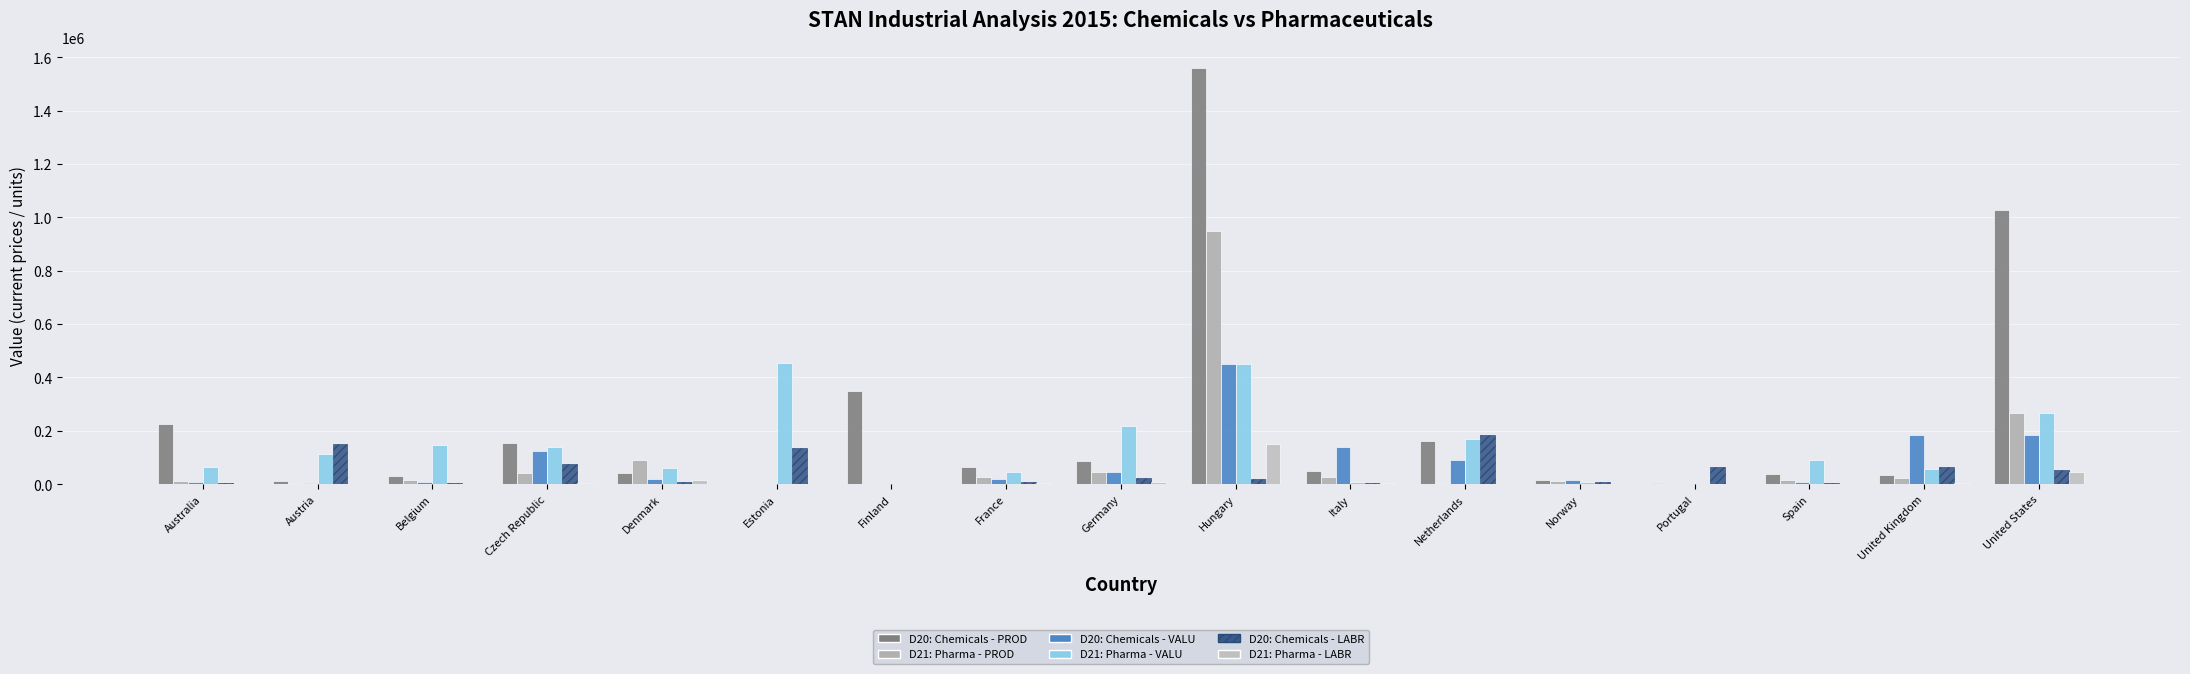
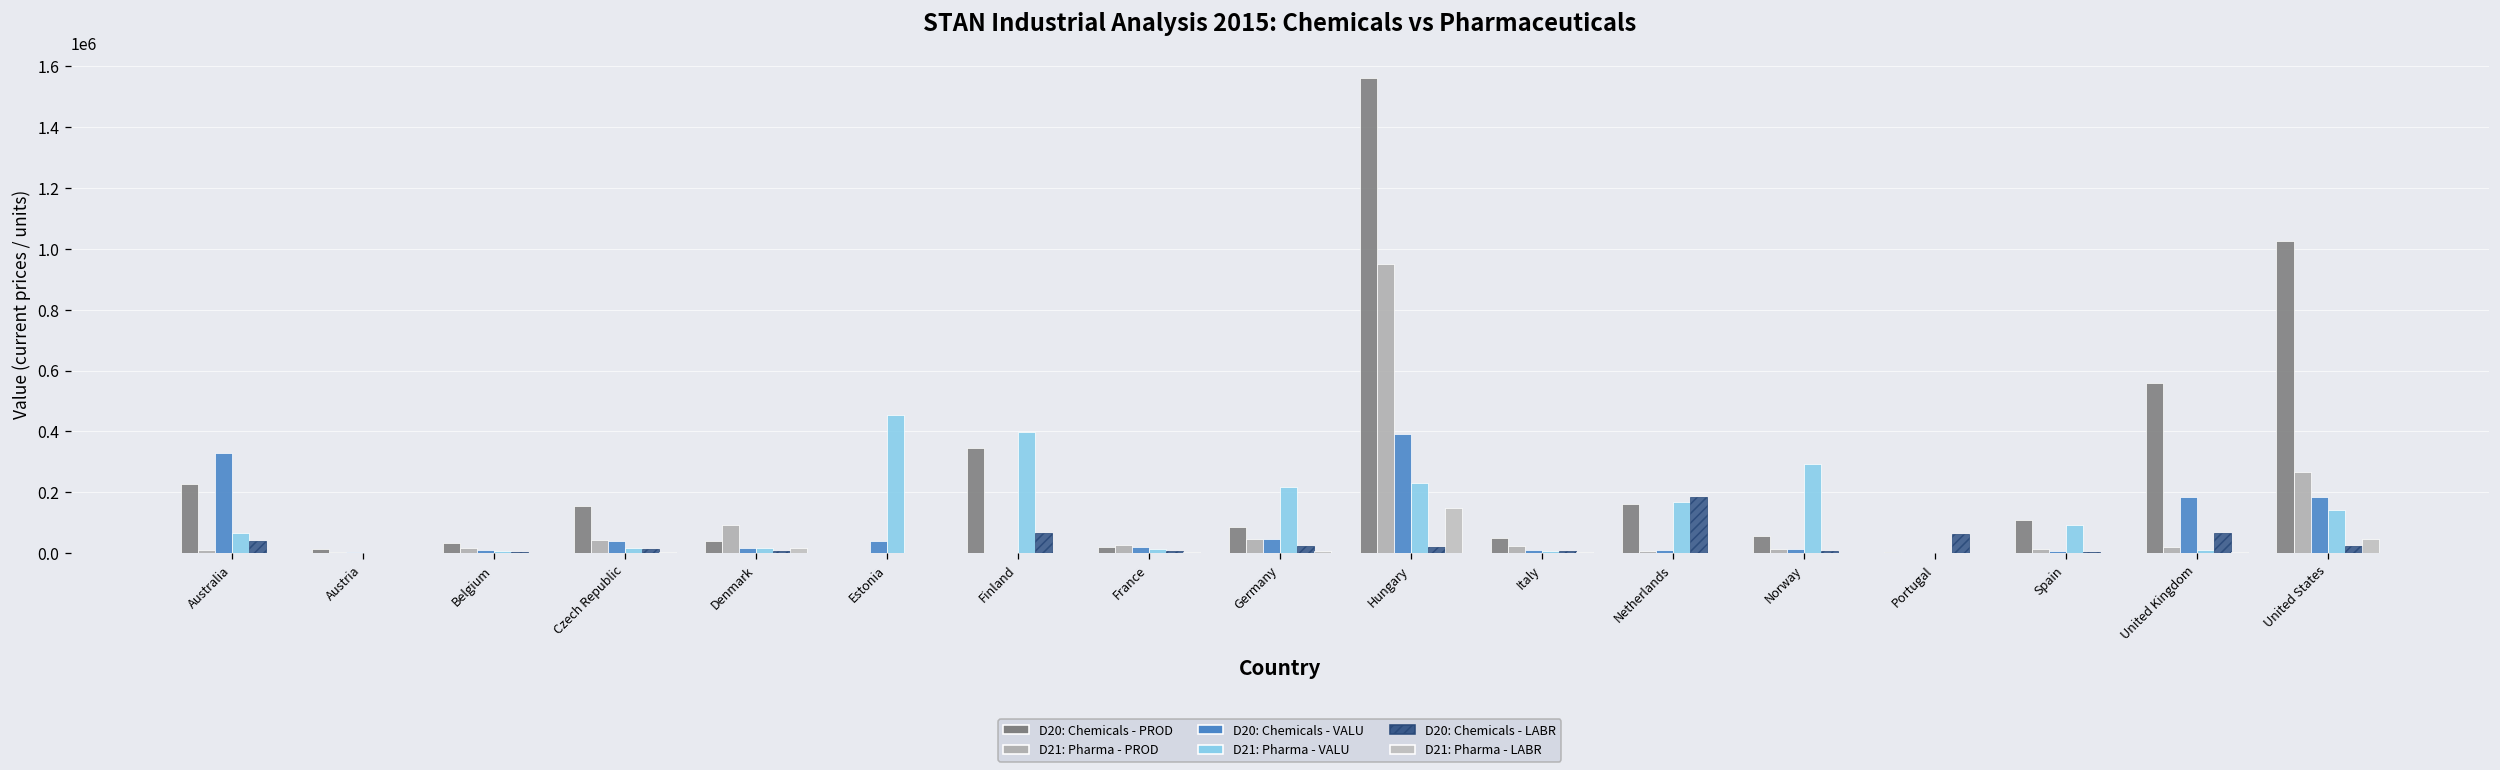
  {
    "D20: Chemicals - PROD": {
      "Australia": 230000,
      "Austria": 10000,
      "Belgium": 30000,
      "Czech Republic": 160000,
      "Denmark": 40000,
      "Finland": 350000,
-     "France": 60000,
+     "France": 20000,
      "Germany": 90000,
      "Hungary": 1560000,
      "Italy": 50000,
      "Netherlands": 160000,
-     "Norway": 20000,
-     "Spain": 40000,
-     "United Kingdom": 30000,
+     "Norway": 60000,
+     "Spain": 110000,
+     "United Kingdom": 560000,
      "United States": 1030000
    },
    "D20: Chemicals - VALU": {
-     "Australia": 10000,
-     "Czech Republic": 120000,
+     "Australia": 330000,
+     "Czech Republic": 40000,
      "Denmark": 20000,
-     "Estonia": 0,
+     "Estonia": 40000,
      "France": 20000,
      "Germany": 50000,
-     "Hungary": 450000,
-     "Italy": 140000,
-     "Netherlands": 90000,
+     "Hungary": 390000,
+     "Italy": 10000,
+     "Netherlands": 10000,
      "Norway": 20000,
      "United Kingdom": 190000,
      "United States": 180000
    },
    "D21: Pharma - VALU": {
      "Australia": 70000,
-     "Austria": 110000,
-     "Belgium": 150000,
-     "Czech Republic": 140000,
-     "Denmark": 60000,
+     "Austria": 0,
+     "Belgium": 10000,
+     "Czech Republic": 20000,
+     "Denmark": 20000,
      "Estonia": 450000,
-     "Finland": 0,
-     "France": 50000,
+     "Finland": 400000,
+     "France": 10000,
      "Germany": 220000,
-     "Hungary": 450000,
+     "Hungary": 230000,
      "Netherlands": 170000,
-     "Norway": 10000,
+     "Norway": 290000,
      "Spain": 90000,
-     "United Kingdom": 60000,
-     "United States": 260000
+     "United Kingdom": 10000,
+     "United States": 140000
    },
    "D20: Chemicals - LABR": {
-     "Australia": 0,
-     "Austria": 150000,
-     "Czech Republic": 80000,
-     "Estonia": 140000,
-     "Finland": 0,
+     "Australia": 40000,
+     "Austria": 0,
+     "Czech Republic": 10000,
+     "Estonia": 0,
+     "Finland": 70000,
      "Germany": 20000,
      "Hungary": 20000,
      "Netherlands": 180000,
      "Portugal": 60000,
      "United Kingdom": 70000,
-     "United States": 50000
+     "United States": 20000
    }
  }
